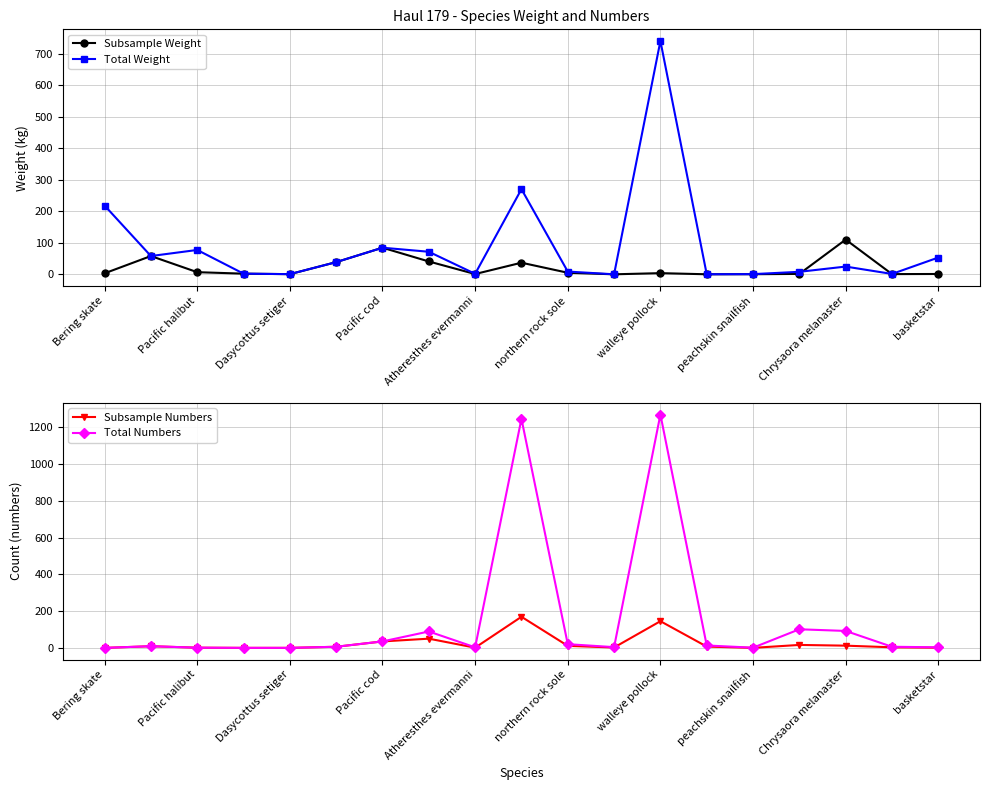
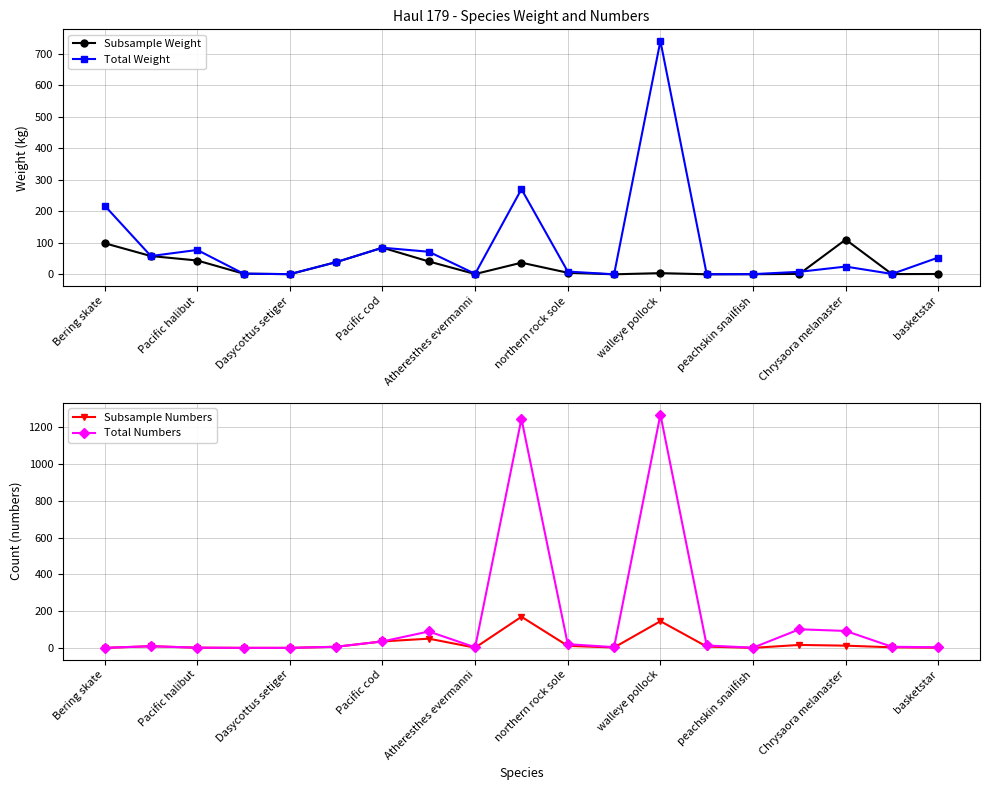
  {
    "Haul 179 - Species Weight and Numbers": {
      "Subsample Weight": {
-       "Bering skate": 0,
-       "Pacific halibut": 10,
+       "Bering skate": 100,
+       "Pacific halibut": 40,
        "walleye pollock": 0,
        "Chrysaora melanaster": 110,
        "basketstar": 0
      },
      "Total Weight": {
        "Bering skate": 220,
        "Pacific halibut": 80,
        "walleye pollock": 740,
        "Chrysaora melanaster": 20,
        "basketstar": 50
      }
    }
  }
